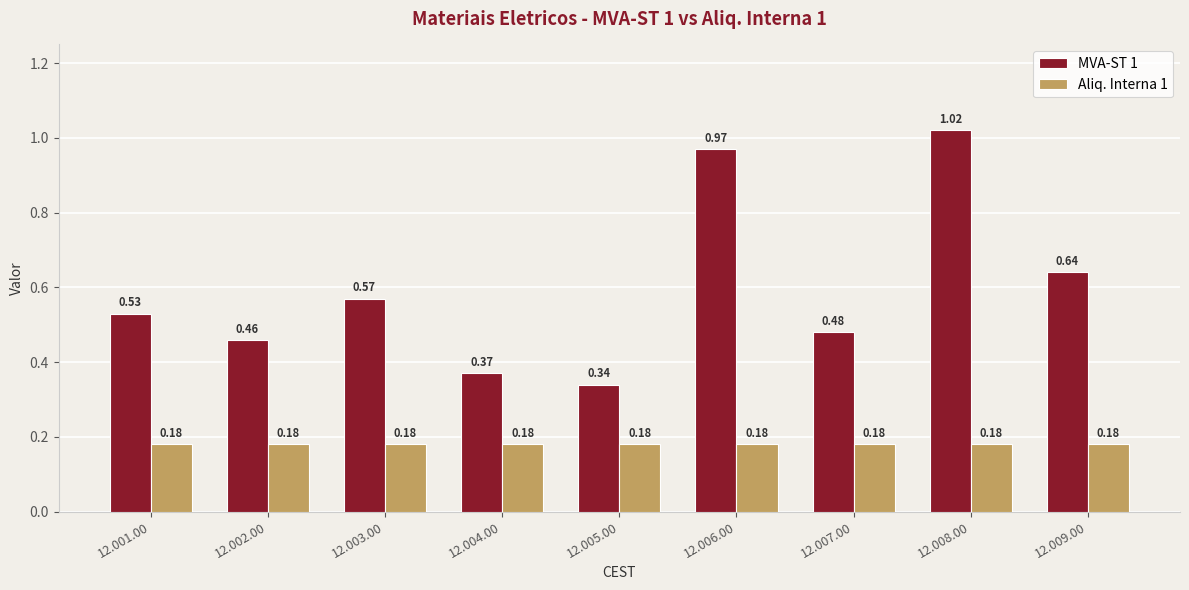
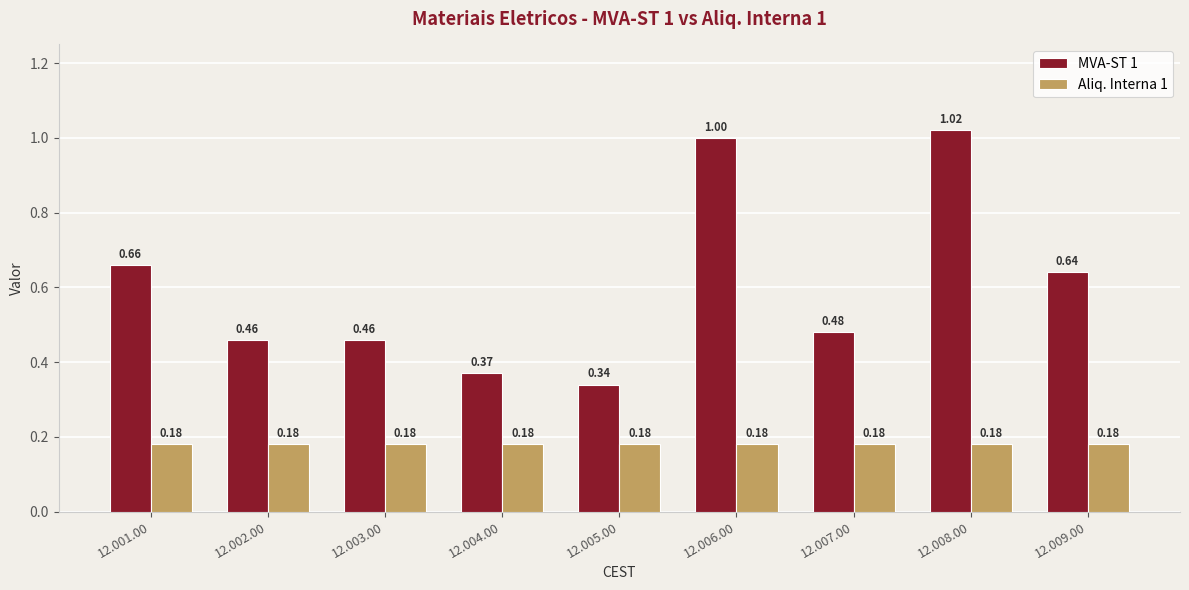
  {
    "MVA-ST 1": {
-     "12.001.00": 0.53,
+     "12.001.00": 0.66,
      "12.002.00": 0.46,
-     "12.003.00": 0.57,
+     "12.003.00": 0.46,
      "12.004.00": 0.37,
      "12.005.00": 0.34,
-     "12.006.00": 0.97,
+     "12.006.00": 1.00,
      "12.007.00": 0.48,
      "12.008.00": 1.02,
      "12.009.00": 0.64
    },
    "Aliq. Interna 1": {
      "12.001.00": 0.18,
      "12.002.00": 0.18,
      "12.003.00": 0.18,
      "12.004.00": 0.18,
      "12.005.00": 0.18,
      "12.006.00": 0.18,
      "12.007.00": 0.18,
      "12.008.00": 0.18,
      "12.009.00": 0.18
    }
  }
